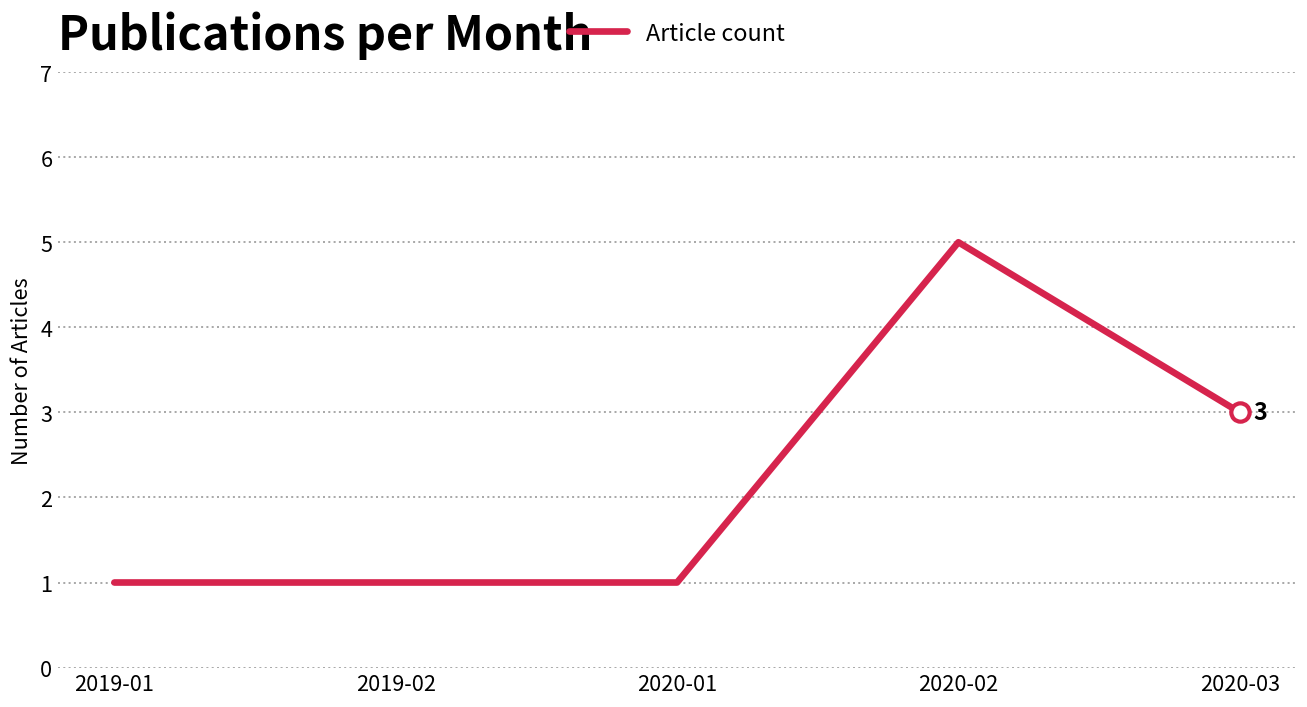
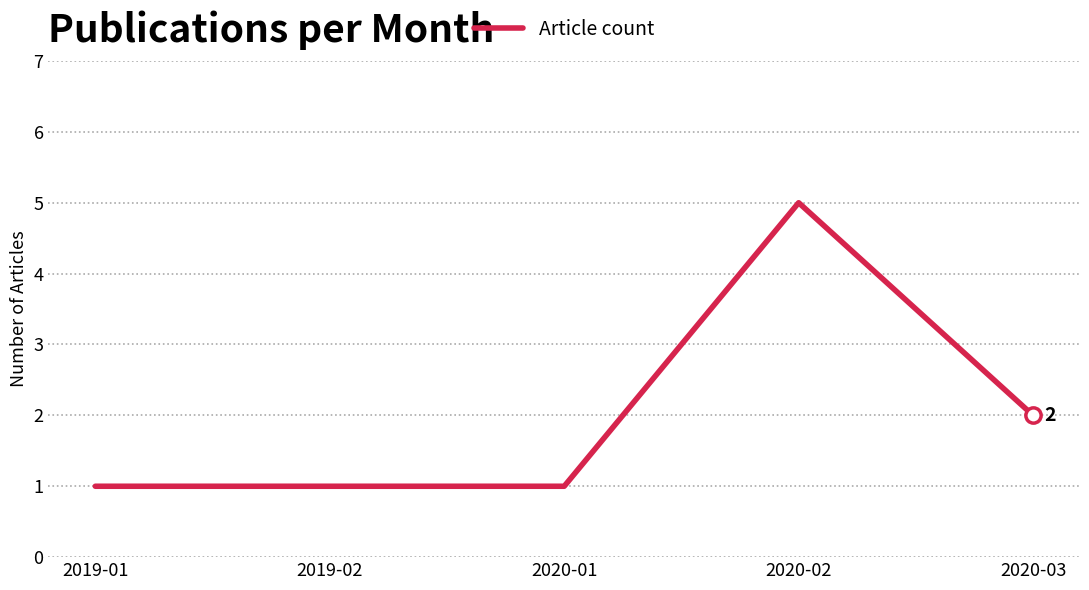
  {
    "Article count": {
-     "2020-03": 3
+     "2020-03": 2
    }
  }
